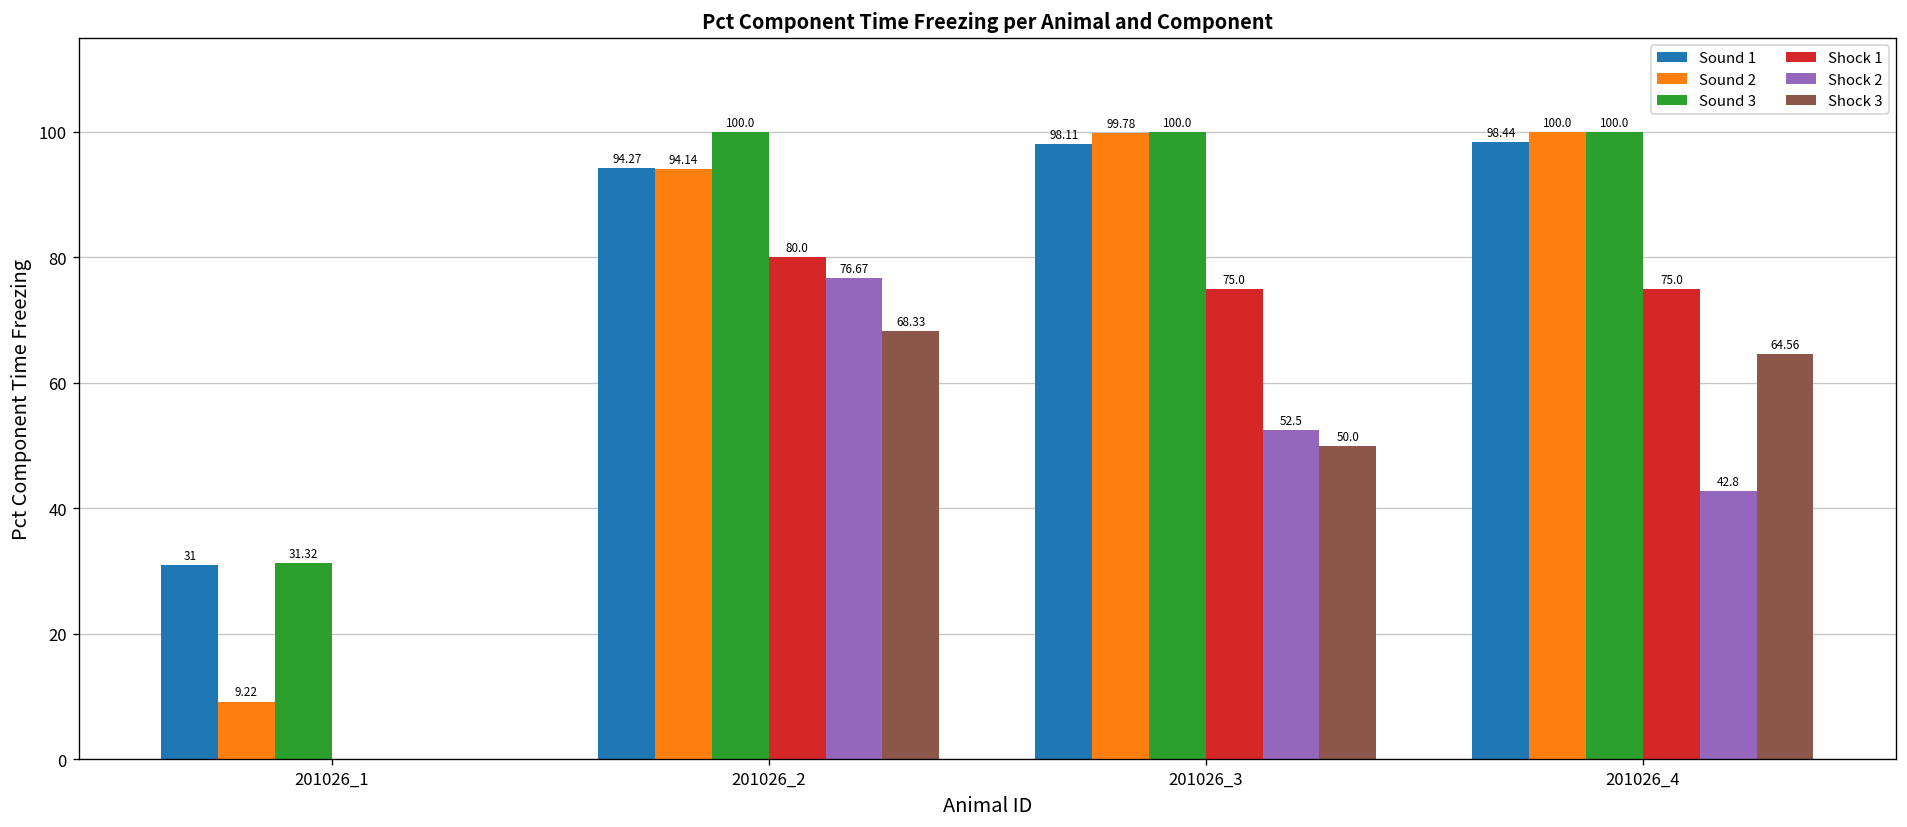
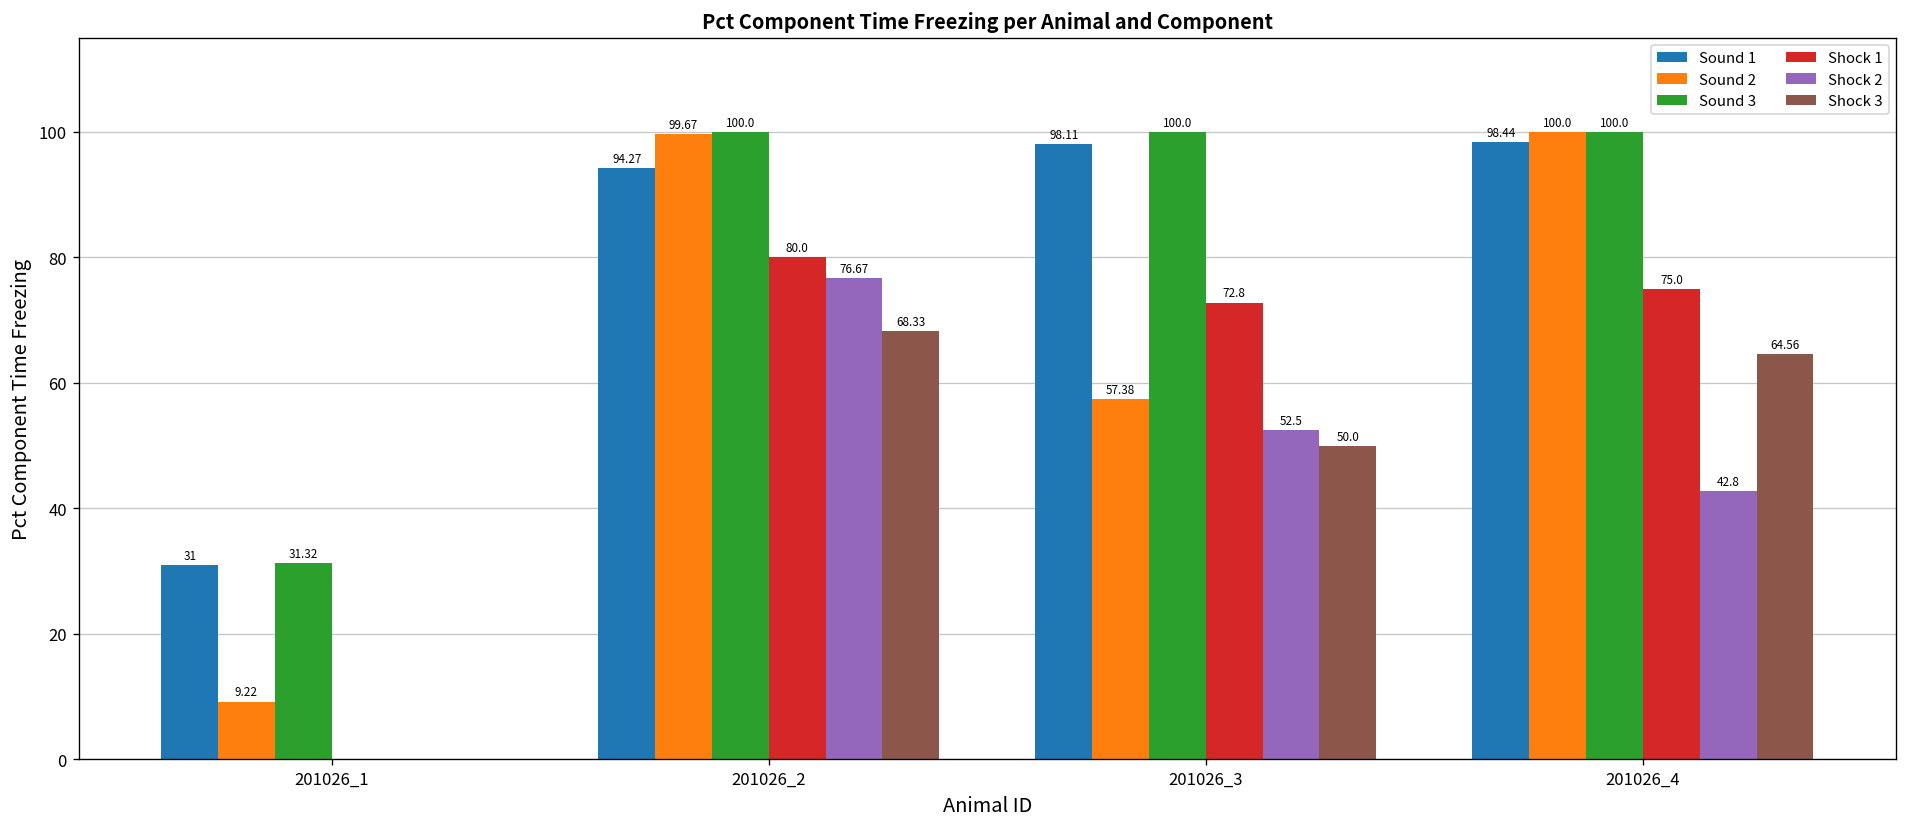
  {
    "Sound 1": {
      "201026_1": 31,
      "201026_2": 94.27,
      "201026_3": 98.11,
      "201026_4": 98.44
    },
    "Sound 2": {
      "201026_1": 9.22,
-     "201026_2": 94.14,
-     "201026_3": 99.78,
+     "201026_2": 99.67,
+     "201026_3": 57.38,
      "201026_4": 100.0
    },
    "Sound 3": {
      "201026_1": 31.32,
      "201026_2": 100.0,
      "201026_3": 100.0,
      "201026_4": 100.0
    },
    "Shock 1": {
      "201026_2": 80.0,
-     "201026_3": 75.0,
+     "201026_3": 72.8,
      "201026_4": 75.0
    },
    "Shock 2": {
      "201026_2": 76.67,
      "201026_3": 52.5,
      "201026_4": 42.8
    },
    "Shock 3": {
      "201026_2": 68.33,
      "201026_3": 50.0,
      "201026_4": 64.56
    }
  }
